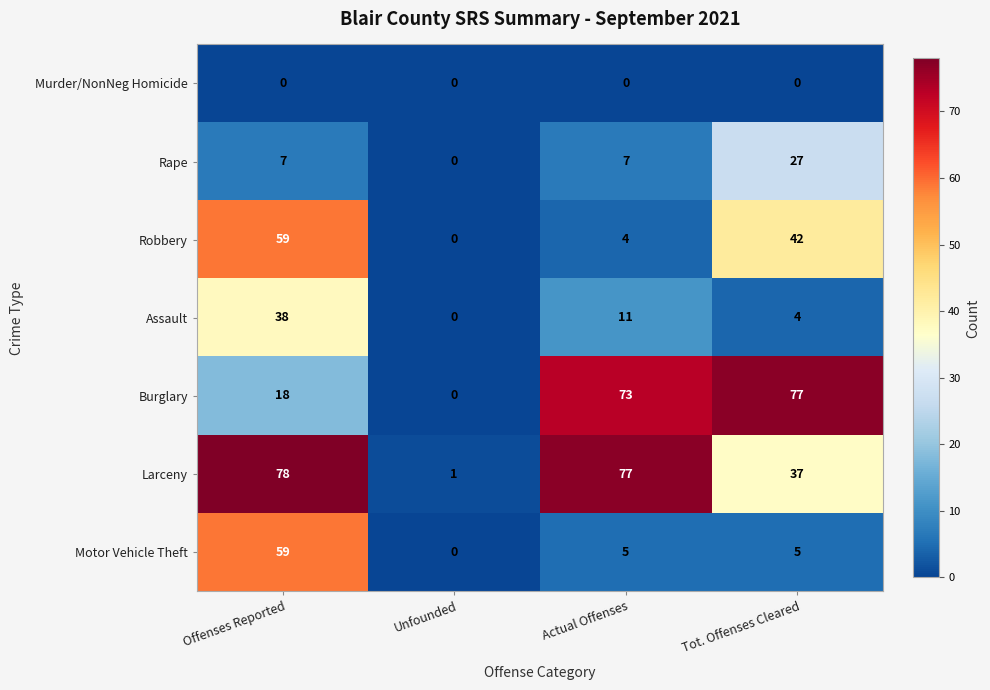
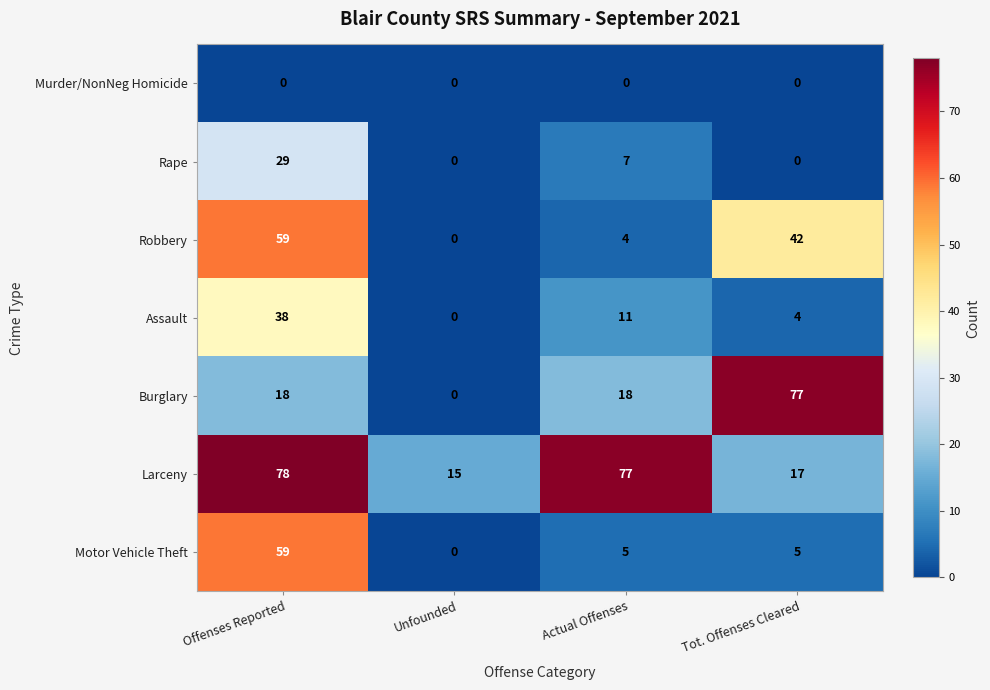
  {
    "Murder/NonNeg Homicide": {
      "Offenses Reported": 0,
      "Unfounded": 0,
      "Actual Offenses": 0,
      "Tot. Offenses Cleared": 0
    },
    "Rape": {
-     "Offenses Reported": 7,
+     "Offenses Reported": 29,
      "Unfounded": 0,
      "Actual Offenses": 7,
-     "Tot. Offenses Cleared": 27
+     "Tot. Offenses Cleared": 0
    },
    "Robbery": {
      "Offenses Reported": 59,
      "Unfounded": 0,
      "Actual Offenses": 4,
      "Tot. Offenses Cleared": 42
    },
    "Assault": {
      "Offenses Reported": 38,
      "Unfounded": 0,
      "Actual Offenses": 11,
      "Tot. Offenses Cleared": 4
    },
    "Burglary": {
      "Offenses Reported": 18,
      "Unfounded": 0,
-     "Actual Offenses": 73,
+     "Actual Offenses": 18,
      "Tot. Offenses Cleared": 77
    },
    "Larceny": {
      "Offenses Reported": 78,
-     "Unfounded": 1,
+     "Unfounded": 15,
      "Actual Offenses": 77,
-     "Tot. Offenses Cleared": 37
+     "Tot. Offenses Cleared": 17
    },
    "Motor Vehicle Theft": {
      "Offenses Reported": 59,
      "Unfounded": 0,
      "Actual Offenses": 5,
      "Tot. Offenses Cleared": 5
    }
  }
